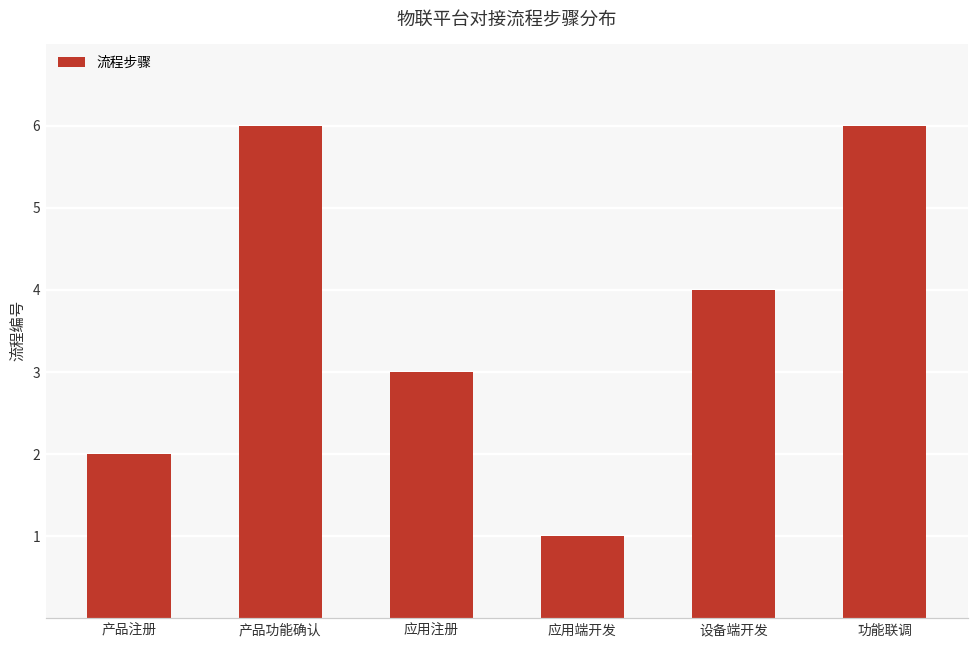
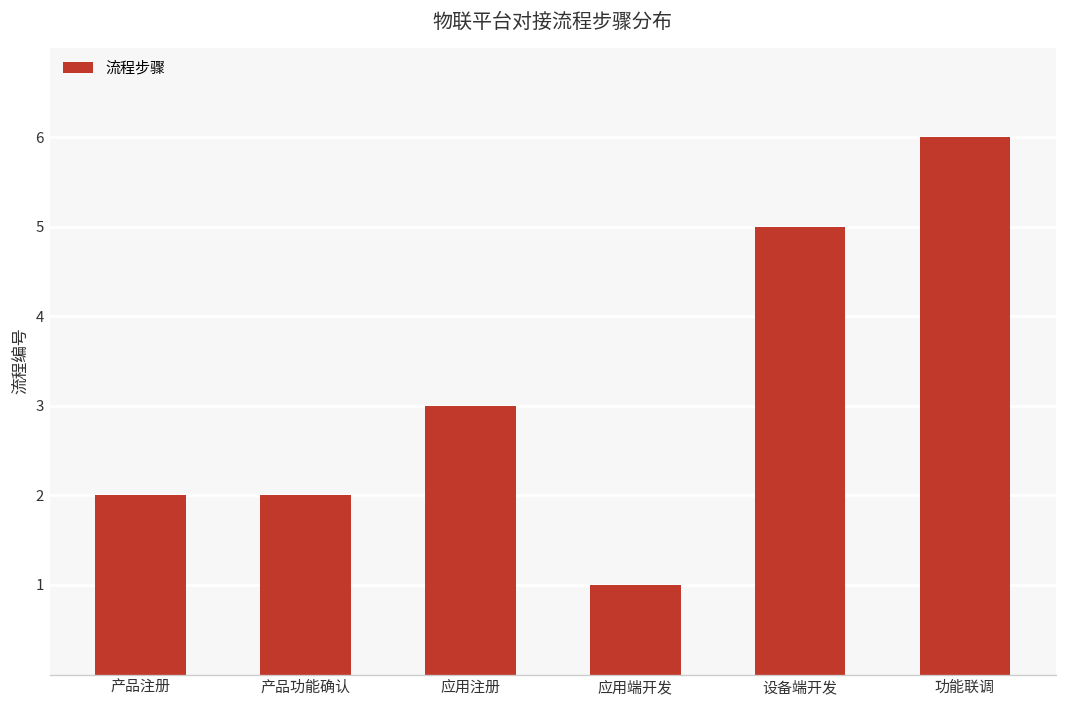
  {
    "产品注册": 2,
-   "产品功能确认": 6,
+   "产品功能确认": 2,
    "应用注册": 3,
    "应用端开发": 1,
-   "设备端开发": 4,
+   "设备端开发": 5,
    "功能联调": 6
  }
